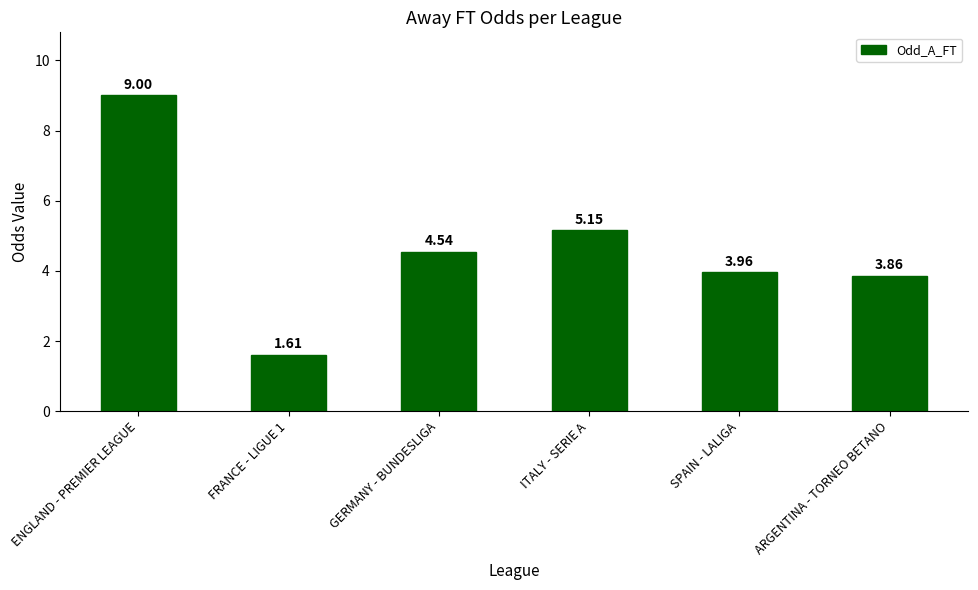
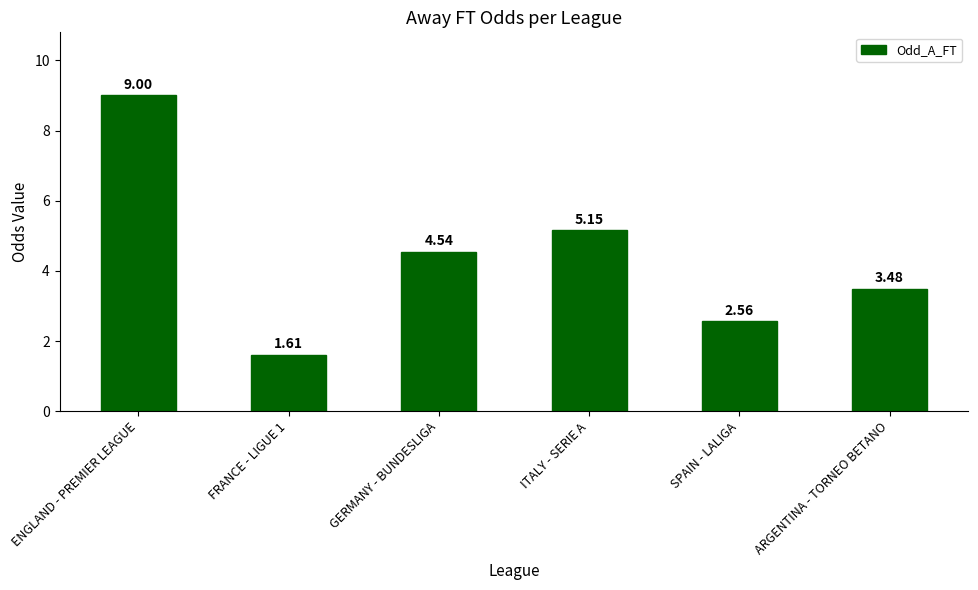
  {
    "ENGLAND - PREMIER LEAGUE": 9.00,
    "FRANCE - LIGUE 1": 1.61,
    "GERMANY - BUNDESLIGA": 4.54,
    "ITALY - SERIE A": 5.15,
-   "SPAIN - LALIGA": 3.96,
-   "ARGENTINA - TORNEO BETANO": 3.86
+   "SPAIN - LALIGA": 2.56,
+   "ARGENTINA - TORNEO BETANO": 3.48
  }
